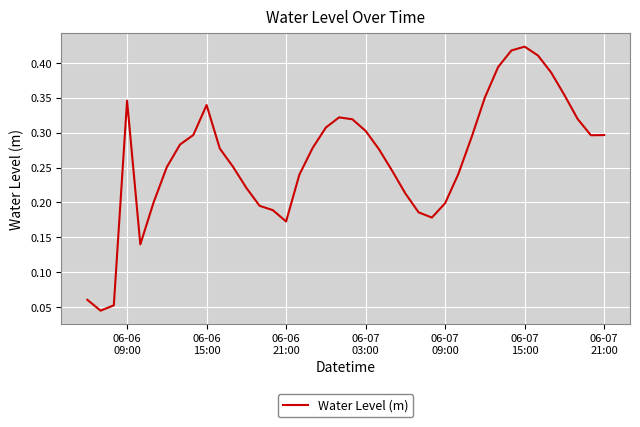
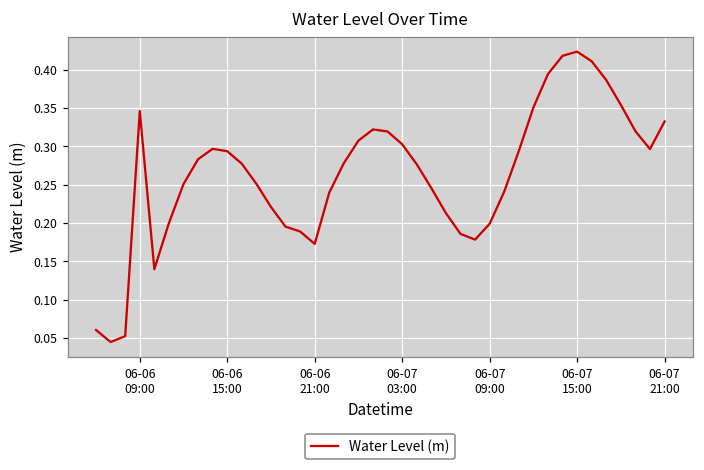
  {
    "06-06 09:00": 0.35,
-   "06-06 15:00": 0.34,
+   "06-06 15:00": 0.29,
    "06-06 21:00": 0.17,
    "06-07 03:00": 0.30,
    "06-07 09:00": 0.20,
    "06-07 15:00": 0.42,
-   "06-07 21:00": 0.30
+   "06-07 21:00": 0.33
  }
